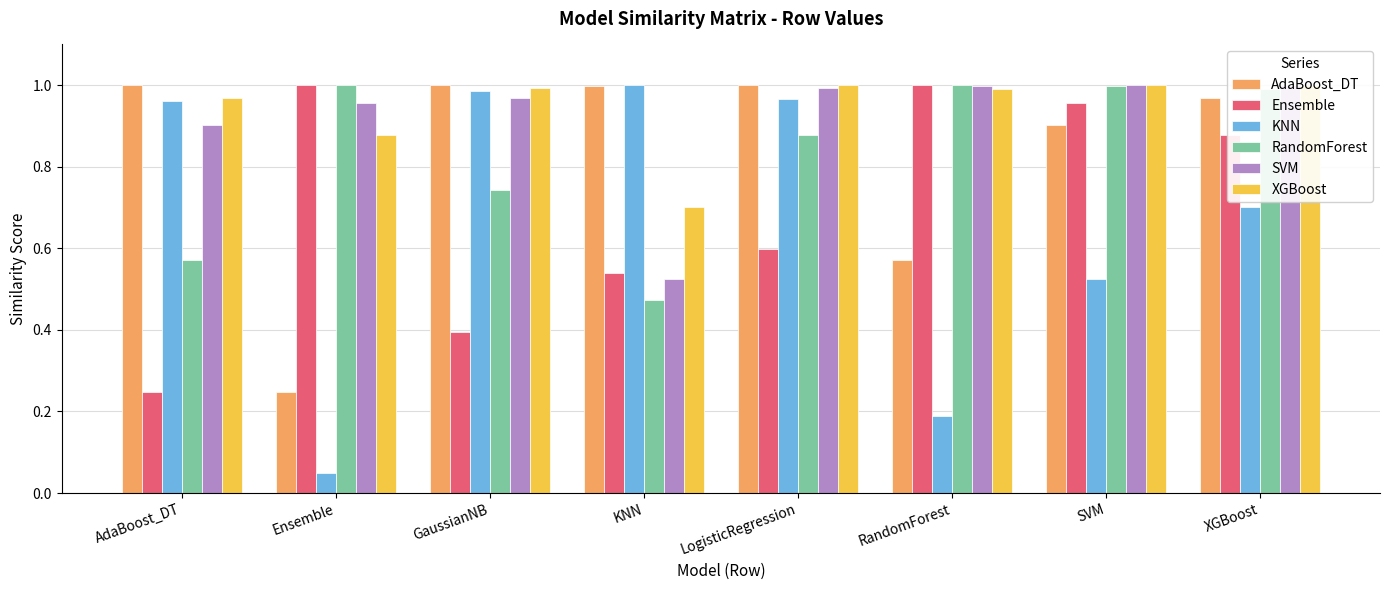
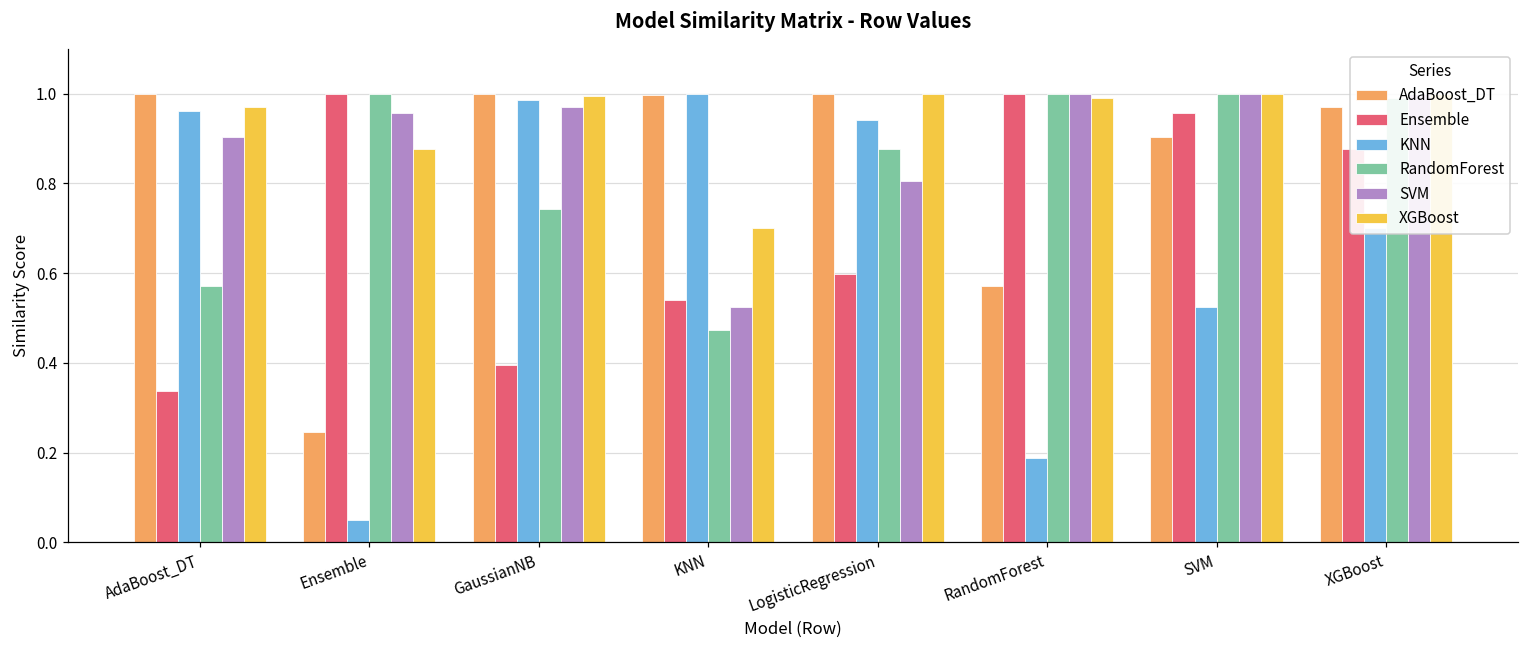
  {
    "Ensemble": {
-     "AdaBoost_DT": 0.25,
+     "AdaBoost_DT": 0.34,
      "Ensemble": 1.00,
      "GaussianNB": 0.40,
      "KNN": 0.54,
      "LogisticRegression": 0.60,
      "RandomForest": 1.00,
      "SVM": 0.96
    },
    "KNN": {
      "AdaBoost_DT": 0.96,
      "Ensemble": 0.05,
      "GaussianNB": 0.99,
      "KNN": 1.00,
-     "LogisticRegression": 0.97,
+     "LogisticRegression": 0.94,
      "RandomForest": 0.19,
      "SVM": 0.53,
      "XGBoost": 0.70
    },
    "RandomForest": {
      "AdaBoost_DT": 0.57,
      "Ensemble": 1.00,
      "GaussianNB": 0.74,
      "KNN": 0.47,
      "LogisticRegression": 0.88,
      "RandomForest": 1.00,
      "SVM": 1.00
    },
    "SVM": {
      "AdaBoost_DT": 0.90,
      "Ensemble": 0.96,
      "GaussianNB": 0.97,
      "KNN": 0.53,
-     "LogisticRegression": 0.99,
+     "LogisticRegression": 0.81,
      "RandomForest": 1.00,
      "SVM": 1.00
    }
  }
